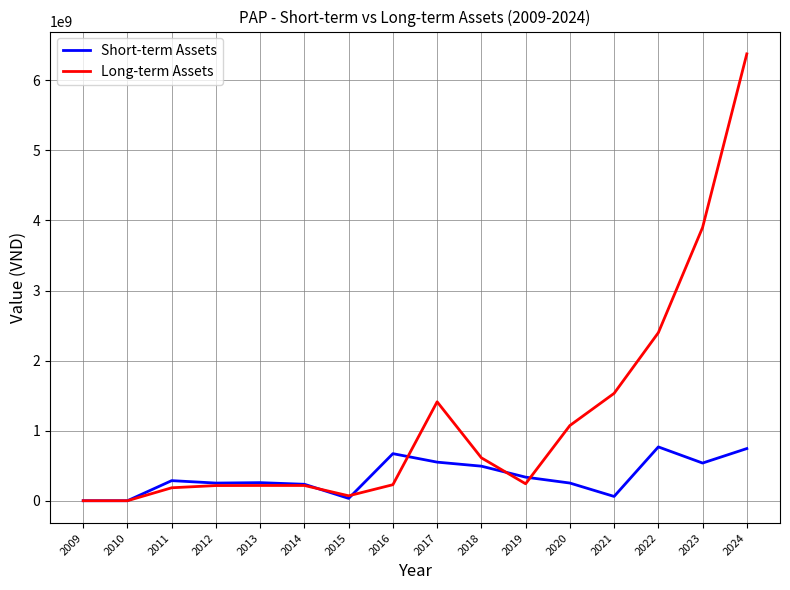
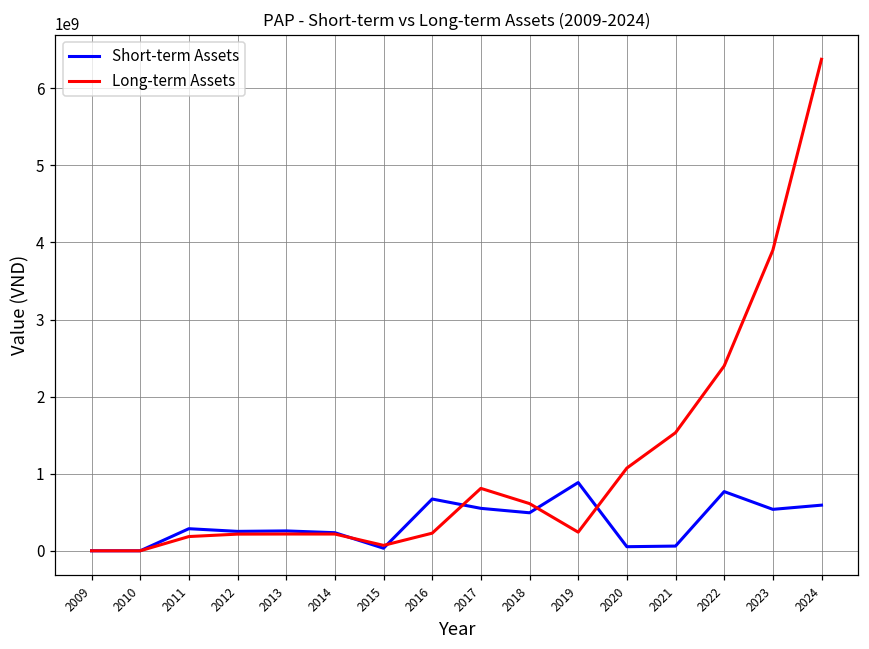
  {
    "Short-term Assets": {
      "2011": 300000000,
      "2013": 300000000,
      "2015": 0,
      "2016": 700000000,
      "2017": 600000000,
      "2018": 500000000,
-     "2019": 300000000,
-     "2020": 300000000,
+     "2019": 900000000,
+     "2020": 100000000,
      "2021": 100000000,
      "2022": 800000000,
      "2023": 500000000,
-     "2024": 700000000
+     "2024": 600000000
    },
    "Long-term Assets": {
      "2011": 200000000,
      "2013": 200000000,
      "2015": 100000000,
      "2016": 200000000,
-     "2017": 1400000000,
+     "2017": 800000000,
      "2018": 600000000,
      "2019": 200000000,
      "2020": 1100000000,
      "2021": 1500000000,
      "2022": 2400000000,
      "2023": 3900000000,
      "2024": 6400000000
    }
  }
